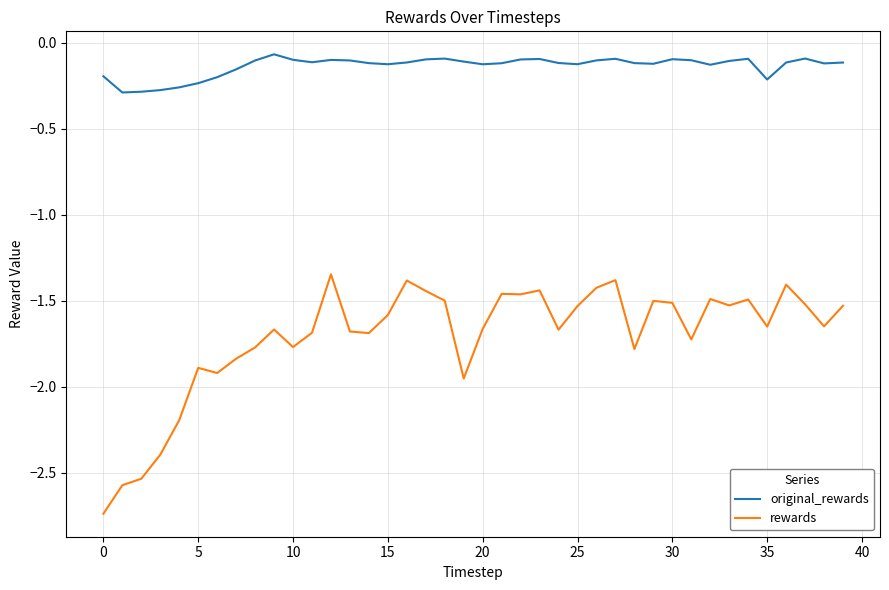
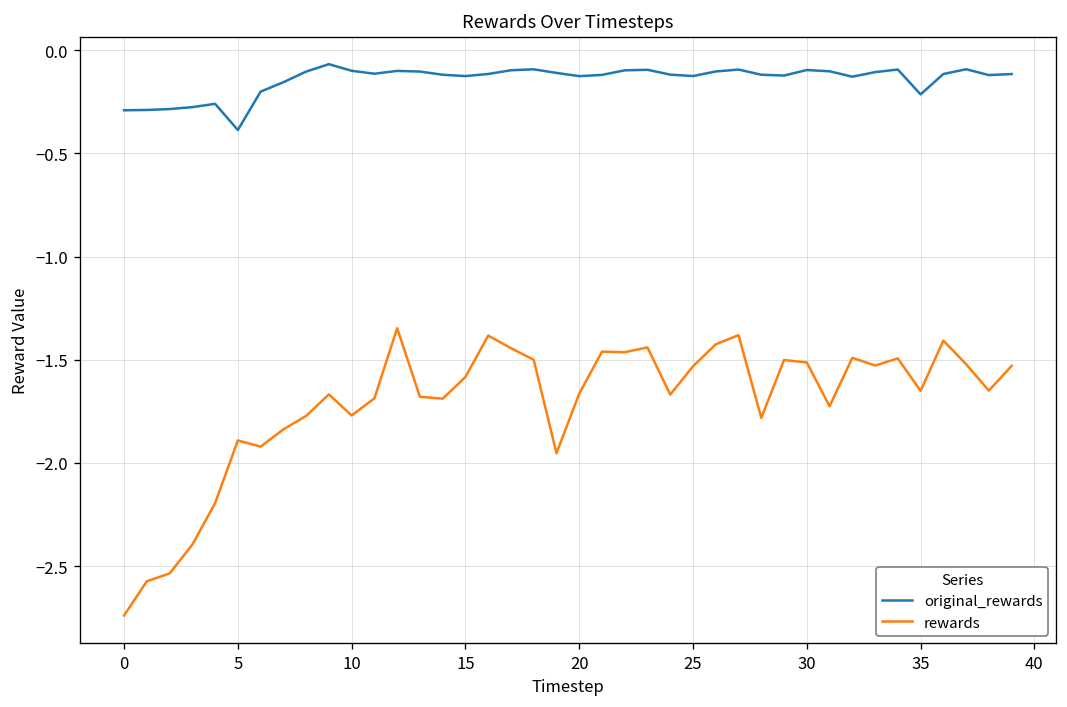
  {
    "original_rewards": {
-     "0": -0.20,
-     "5": -0.24,
+     "0": -0.29,
+     "5": -0.39,
      "10": -0.10,
      "15": -0.13,
      "20": -0.13,
      "25": -0.13,
      "30": -0.10,
      "35": -0.21
    },
    "rewards": {
      "0": -2.74,
      "5": -1.89,
      "10": -1.77,
      "15": -1.58,
      "20": -1.66,
      "25": -1.53,
      "30": -1.51,
      "35": -1.65
    }
  }
